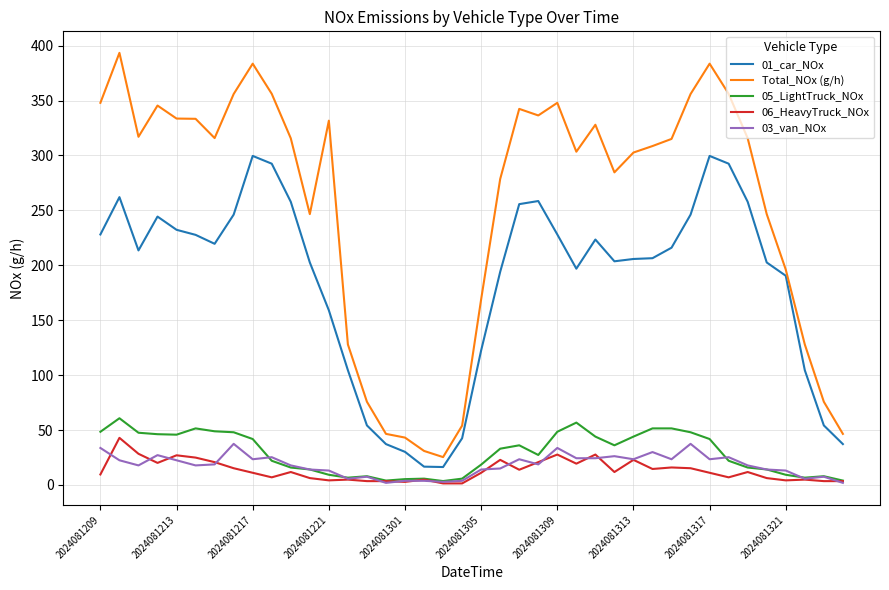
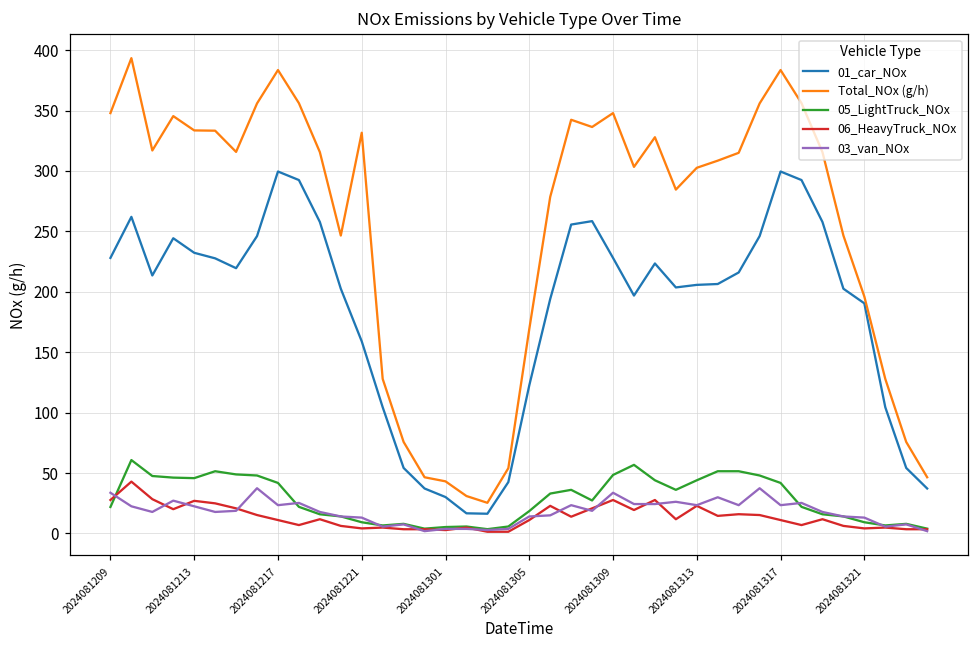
  {
    "01_car_NOx": {
      "2024081209": 228,
      "2024081213": 232,
      "2024081217": 300,
      "2024081221": 159,
      "2024081301": 30,
      "2024081305": 123,
      "2024081309": 228,
      "2024081313": 206,
      "2024081317": 300,
      "2024081321": 190
    },
    "Total_NOx (g/h)": {
      "2024081209": 348,
      "2024081213": 334,
      "2024081217": 384,
      "2024081221": 332,
      "2024081301": 43,
      "2024081305": 169,
      "2024081309": 348,
      "2024081313": 303,
      "2024081317": 384,
      "2024081321": 196
    },
    "05_LightTruck_NOx": {
-     "2024081209": 48,
+     "2024081209": 22,
      "2024081213": 46,
      "2024081217": 42,
      "2024081221": 9,
      "2024081305": 18,
      "2024081309": 48,
      "2024081313": 44,
      "2024081317": 42,
      "2024081321": 9
    },
    "06_HeavyTruck_NOx": {
-     "2024081209": 10,
+     "2024081209": 28,
      "2024081213": 27,
      "2024081217": 11,
      "2024081221": 4,
      "2024081305": 11,
      "2024081309": 28,
      "2024081317": 11,
      "2024081321": 4
    },
    "03_van_NOx": {
      "2024081209": 34,
      "2024081213": 22,
      "2024081217": 23,
      "2024081221": 13,
      "2024081305": 14,
      "2024081309": 34,
      "2024081317": 23,
      "2024081321": 13
    }
  }
